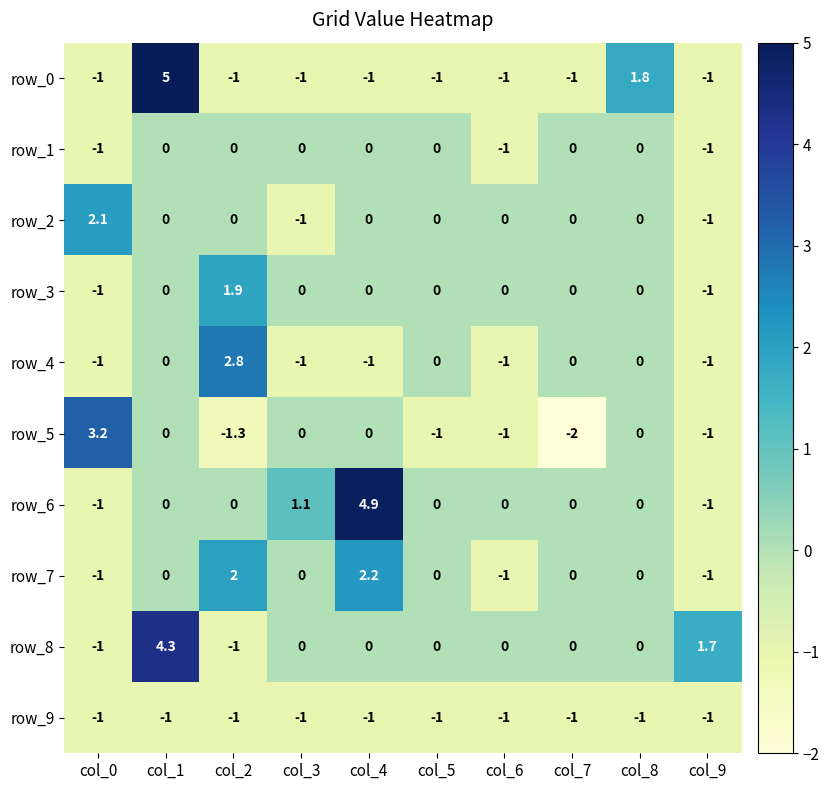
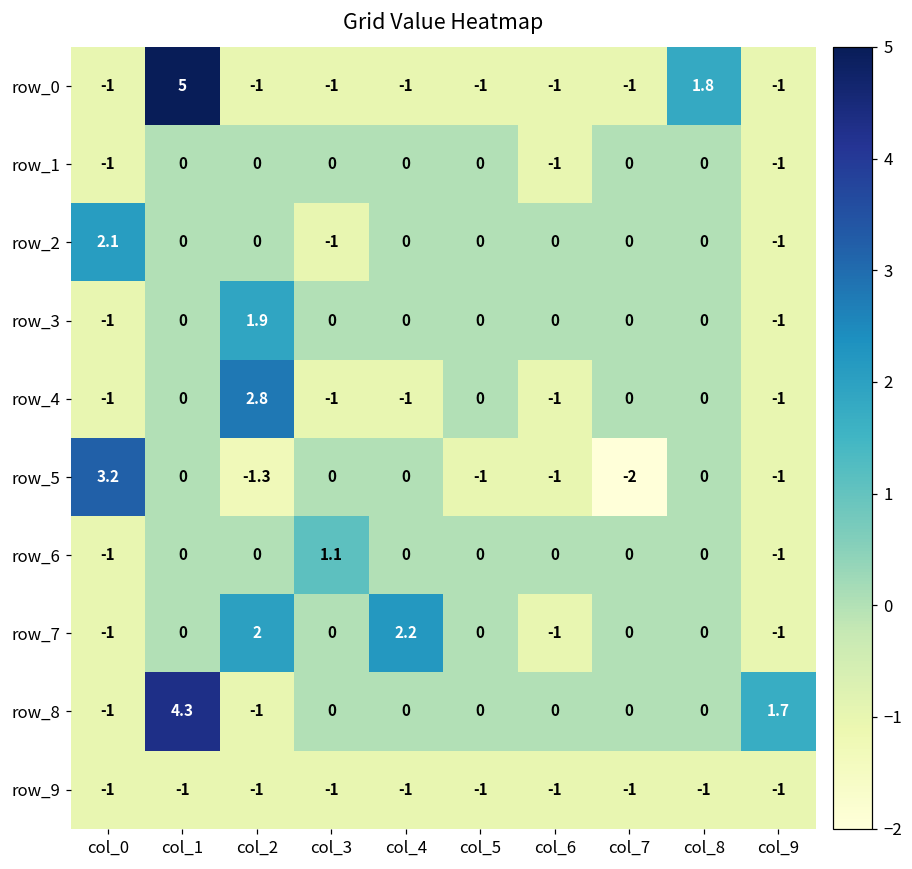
  {
    "row_0": {
      "col_0": -1,
      "col_1": 5,
      "col_2": -1,
      "col_3": -1,
      "col_4": -1,
      "col_5": -1,
      "col_6": -1,
      "col_7": -1,
      "col_8": 1.8,
      "col_9": -1
    },
    "row_1": {
      "col_0": -1,
      "col_1": 0,
      "col_2": 0,
      "col_3": 0,
      "col_4": 0,
      "col_5": 0,
      "col_6": -1,
      "col_7": 0,
      "col_8": 0,
      "col_9": -1
    },
    "row_2": {
      "col_0": 2.1,
      "col_1": 0,
      "col_2": 0,
      "col_3": -1,
      "col_4": 0,
      "col_5": 0,
      "col_6": 0,
      "col_7": 0,
      "col_8": 0,
      "col_9": -1
    },
    "row_3": {
      "col_0": -1,
      "col_1": 0,
      "col_2": 1.9,
      "col_3": 0,
      "col_4": 0,
      "col_5": 0,
      "col_6": 0,
      "col_7": 0,
      "col_8": 0,
      "col_9": -1
    },
    "row_4": {
      "col_0": -1,
      "col_1": 0,
      "col_2": 2.8,
      "col_3": -1,
      "col_4": -1,
      "col_5": 0,
      "col_6": -1,
      "col_7": 0,
      "col_8": 0,
      "col_9": -1
    },
    "row_5": {
      "col_0": 3.2,
      "col_1": 0,
      "col_2": -1.3,
      "col_3": 0,
      "col_4": 0,
      "col_5": -1,
      "col_6": -1,
      "col_7": -2,
      "col_8": 0,
      "col_9": -1
    },
    "row_6": {
      "col_0": -1,
      "col_1": 0,
      "col_2": 0,
      "col_3": 1.1,
-     "col_4": 4.9,
+     "col_4": 0,
      "col_5": 0,
      "col_6": 0,
      "col_7": 0,
      "col_8": 0,
      "col_9": -1
    },
    "row_7": {
      "col_0": -1,
      "col_1": 0,
      "col_2": 2,
      "col_3": 0,
      "col_4": 2.2,
      "col_5": 0,
      "col_6": -1,
      "col_7": 0,
      "col_8": 0,
      "col_9": -1
    },
    "row_8": {
      "col_0": -1,
      "col_1": 4.3,
      "col_2": -1,
      "col_3": 0,
      "col_4": 0,
      "col_5": 0,
      "col_6": 0,
      "col_7": 0,
      "col_8": 0,
      "col_9": 1.7
    },
    "row_9": {
      "col_0": -1,
      "col_1": -1,
      "col_2": -1,
      "col_3": -1,
      "col_4": -1,
      "col_5": -1,
      "col_6": -1,
      "col_7": -1,
      "col_8": -1,
      "col_9": -1
    }
  }
